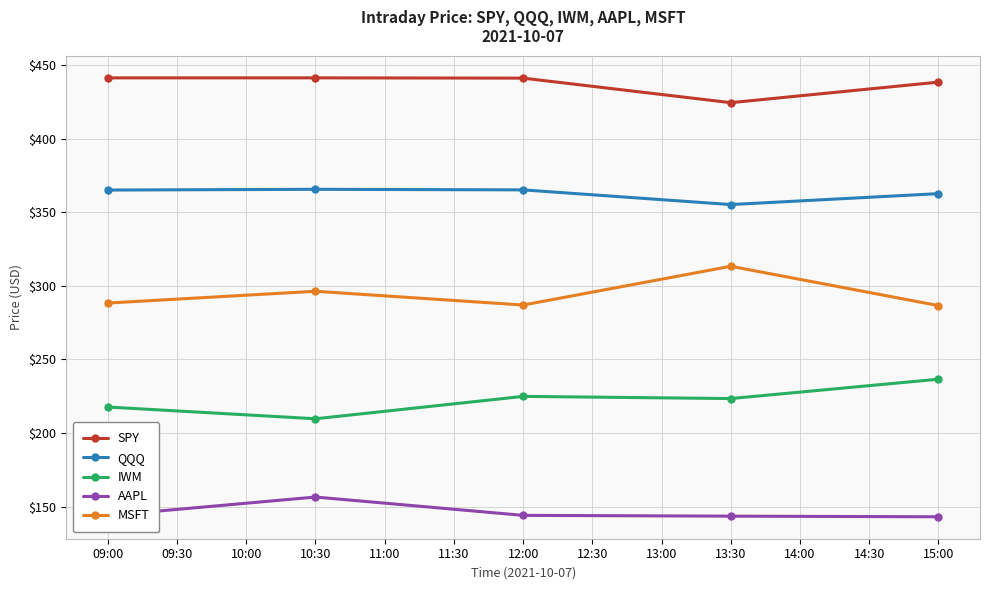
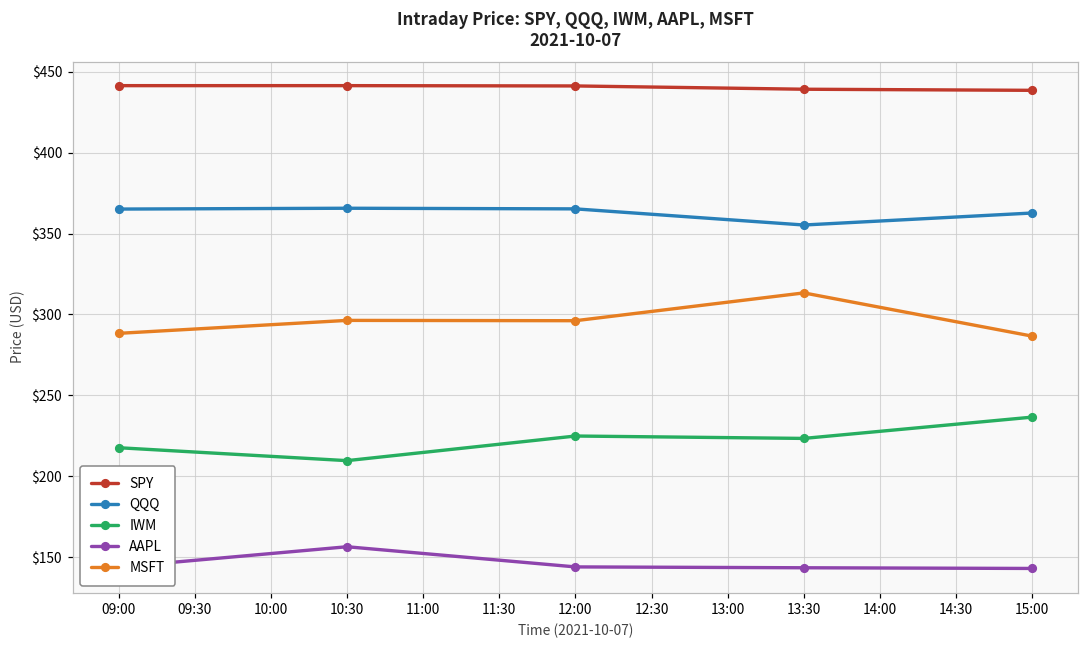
  {
    "SPY": {
      "09:00": "$441",
      "10:30": "$441",
      "12:00": "$441",
-     "13:30": "$425",
+     "13:30": "$439",
      "15:00": "$438"
    },
    "QQQ": {
      "09:00": "$365",
      "10:30": "$366",
      "12:00": "$365",
      "13:30": "$355",
      "15:00": "$363"
    },
    "IWM": {
      "09:00": "$218",
      "10:30": "$210",
      "12:00": "$225",
      "13:30": "$223",
      "15:00": "$237"
    },
    "AAPL": {
      "10:30": "$157",
      "12:00": "$144",
      "13:30": "$144",
      "15:00": "$143"
    },
    "MSFT": {
      "09:00": "$288",
      "10:30": "$296",
-     "12:00": "$287",
+     "12:00": "$296",
      "13:30": "$313",
      "15:00": "$287"
    }
  }
